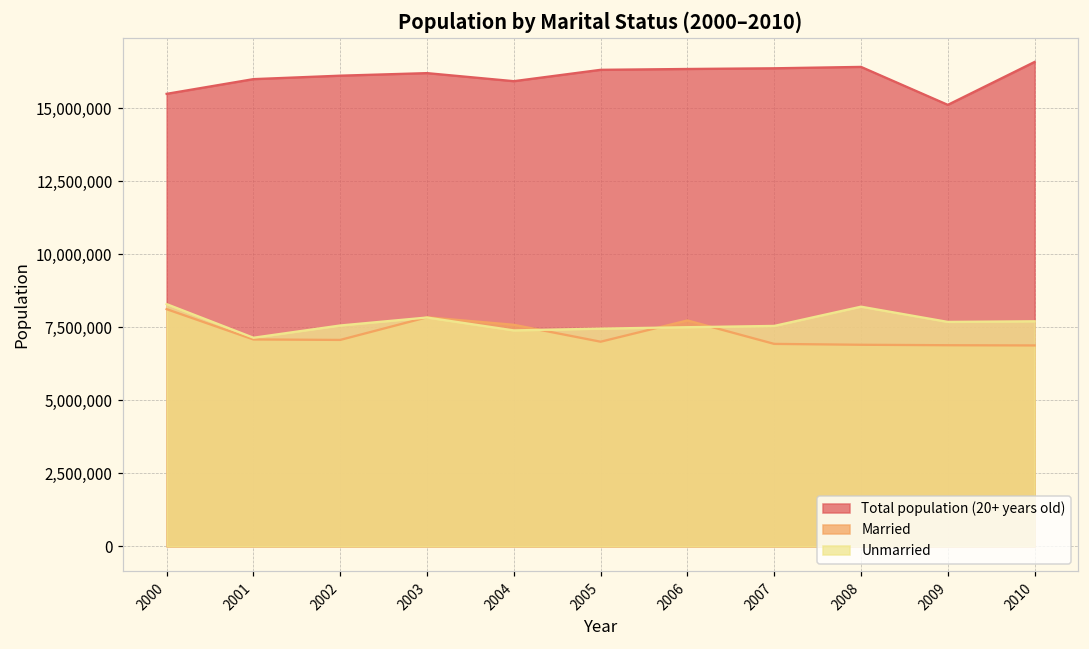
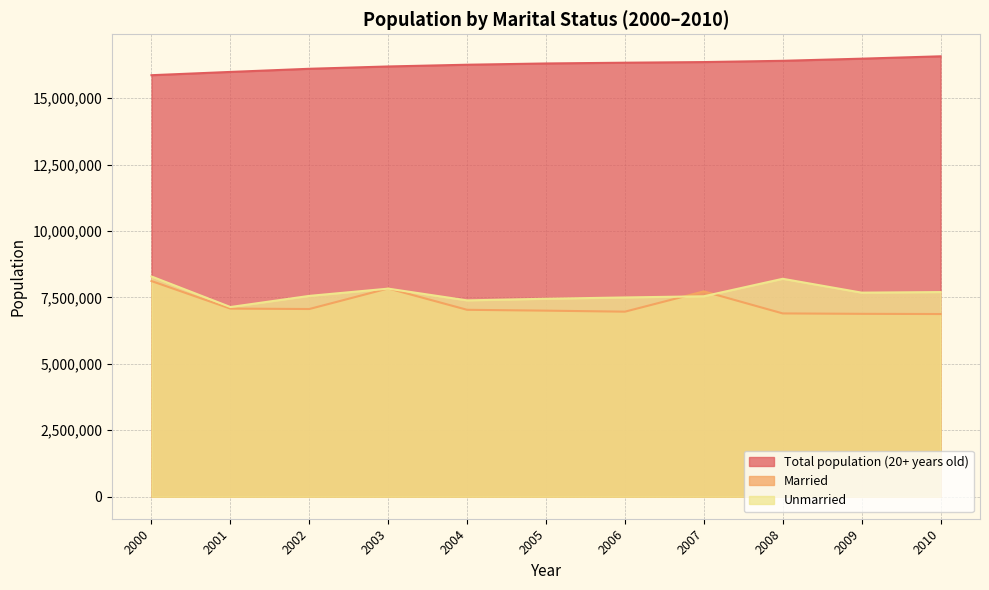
  {
    "Total population (20+ years old)": {
-     "2000": "15,500,000",
+     "2000": "15,900,000",
      "2001": "16,000,000",
      "2002": "16,100,000",
      "2003": "16,200,000",
-     "2004": "15,900,000",
+     "2004": "16,300,000",
      "2005": "16,300,000",
      "2006": "16,300,000",
      "2007": "16,400,000",
      "2008": "16,400,000",
-     "2009": "15,100,000",
+     "2009": "16,500,000",
      "2010": "16,600,000"
    },
    "Married": {
      "2000": "8,100,000",
      "2002": "7,100,000",
-     "2004": "7,600,000",
+     "2004": "7,000,000",
      "2005": "7,000,000",
-     "2006": "7,700,000",
-     "2007": "6,900,000",
+     "2006": "7,000,000",
+     "2007": "7,700,000",
      "2008": "6,900,000",
      "2009": "6,900,000",
      "2010": "6,900,000"
    },
    "Unmarried": {
      "2000": "8,300,000",
      "2002": "7,600,000",
      "2004": "7,400,000",
      "2005": "7,500,000",
      "2006": "7,500,000",
      "2007": "7,500,000",
      "2008": "8,200,000",
      "2009": "7,700,000",
      "2010": "7,700,000"
    }
  }
